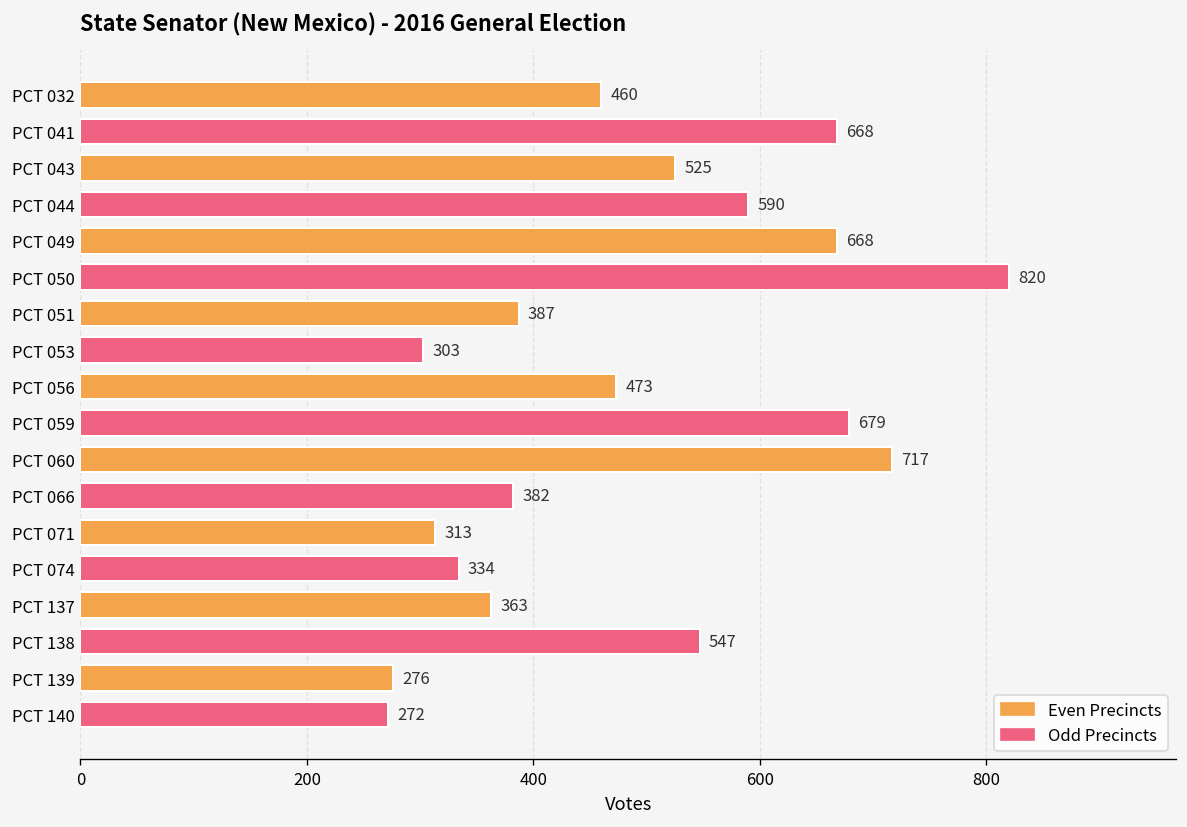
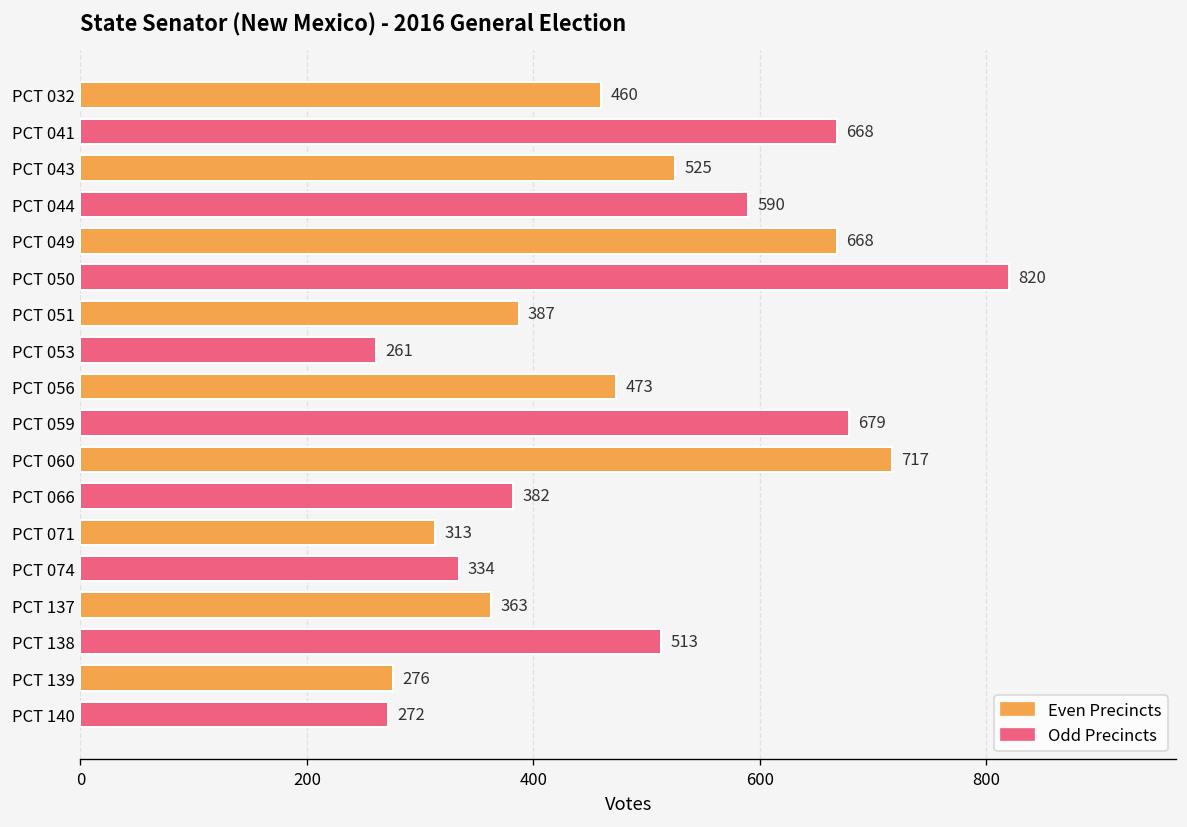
  {
    "PCT 032": 460,
    "PCT 041": 668,
    "PCT 043": 525,
    "PCT 044": 590,
    "PCT 049": 668,
    "PCT 050": 820,
    "PCT 051": 387,
-   "PCT 053": 303,
+   "PCT 053": 261,
    "PCT 056": 473,
    "PCT 059": 679,
    "PCT 060": 717,
    "PCT 066": 382,
    "PCT 071": 313,
    "PCT 074": 334,
    "PCT 137": 363,
-   "PCT 138": 547,
+   "PCT 138": 513,
    "PCT 139": 276,
    "PCT 140": 272
  }
